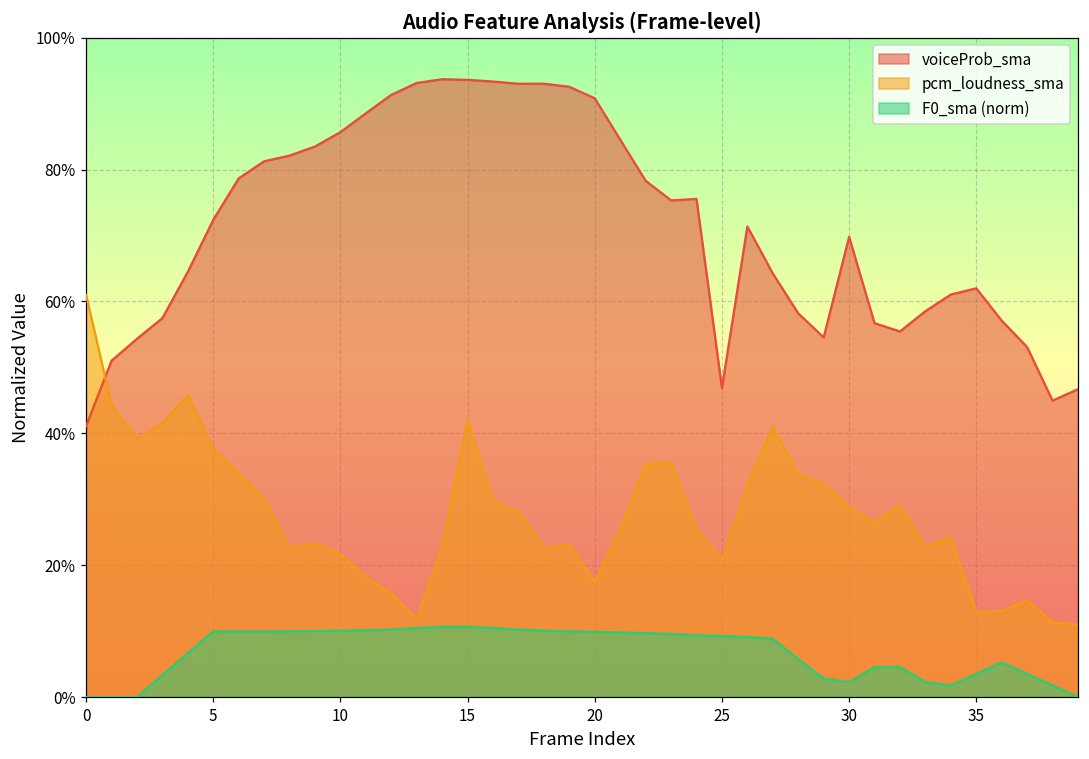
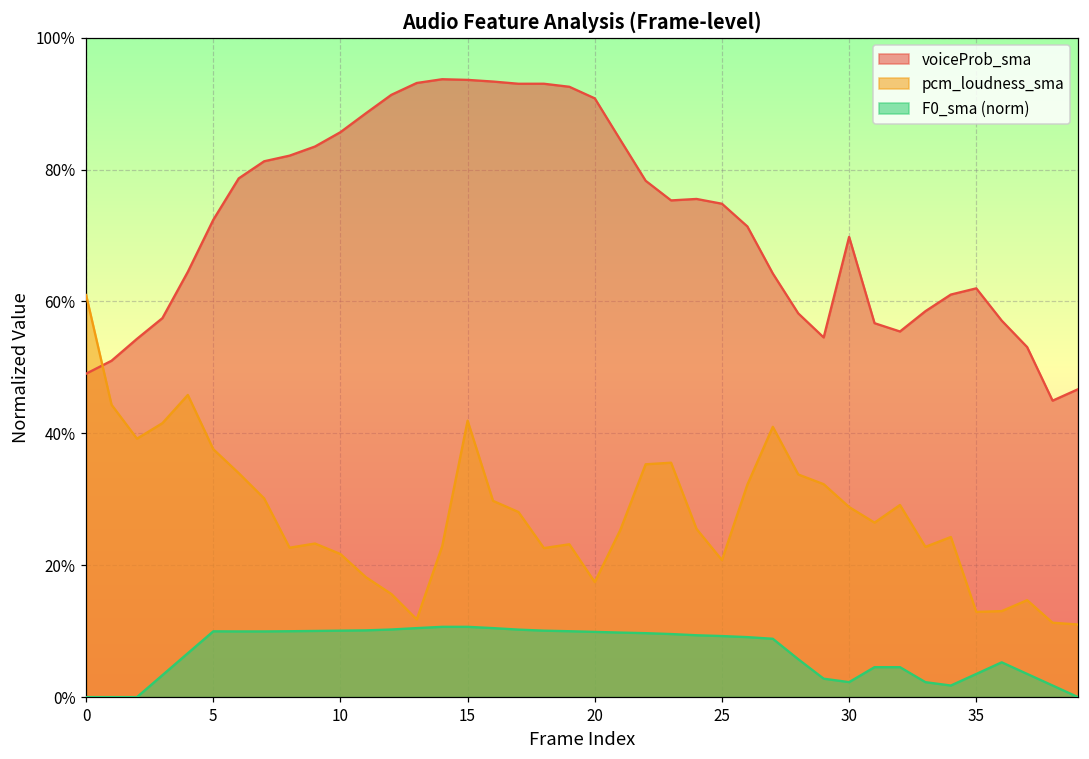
  {
    "voiceProb_sma": {
-     "0": "41%",
+     "0": "49%",
      "5": "72%",
      "10": "86%",
      "15": "94%",
      "20": "91%",
-     "25": "47%",
+     "25": "75%",
      "30": "70%",
      "35": "62%"
    },
    "pcm_loudness_sma": {
      "0": "61%",
      "5": "38%",
      "10": "22%",
      "15": "42%",
      "20": "17%",
      "25": "21%",
      "30": "29%",
      "35": "13%"
    },
    "F0_sma (norm)": {
      "0": "0%",
      "5": "10%",
      "10": "10%",
      "15": "11%",
      "20": "10%",
      "25": "9%",
      "30": "2%",
      "35": "4%"
    }
  }
